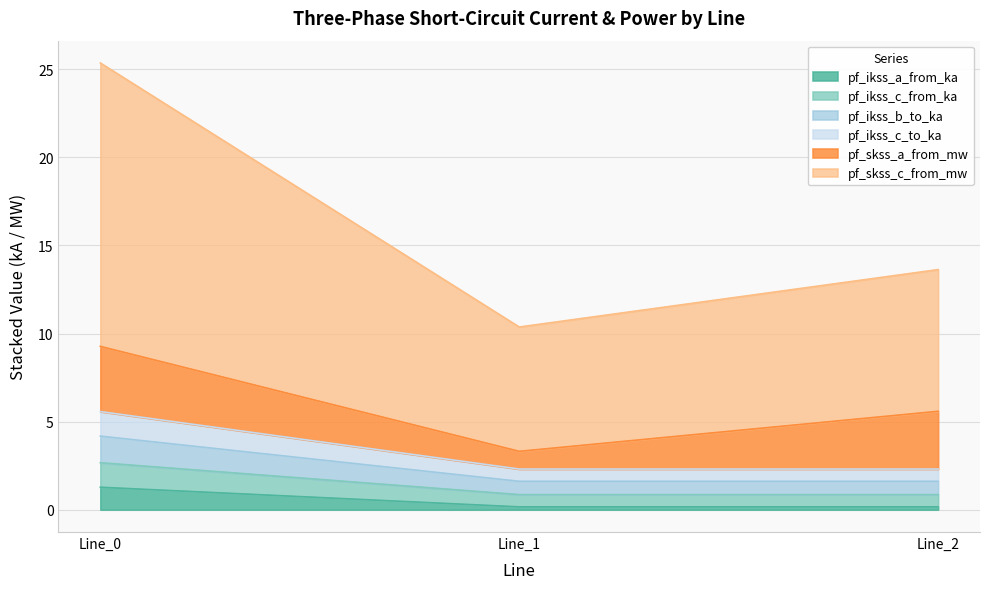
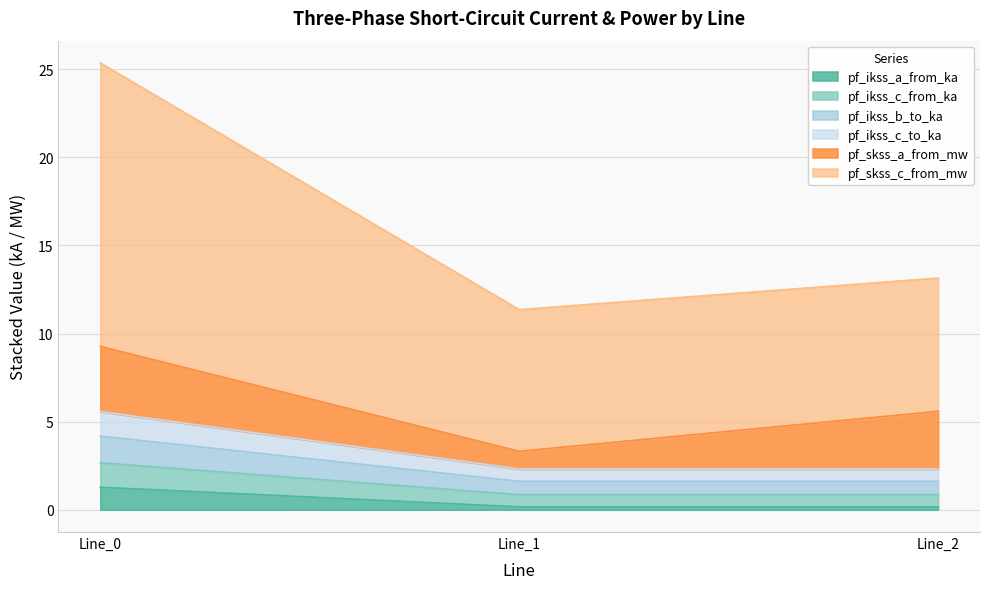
  {
    "pf_ikss_a_from_ka": {
      "Line_0": 1.3,
      "Line_1": 0.2,
      "Line_2": 0.2
    },
    "pf_skss_a_from_mw": {
      "Line_0": 3.7,
      "Line_1": 1.0,
      "Line_2": 3.3
    },
    "pf_skss_c_from_mw": {
      "Line_0": 16.1,
-     "Line_1": 7.1,
-     "Line_2": 8.0
+     "Line_1": 8.0,
+     "Line_2": 7.6
    }
  }
